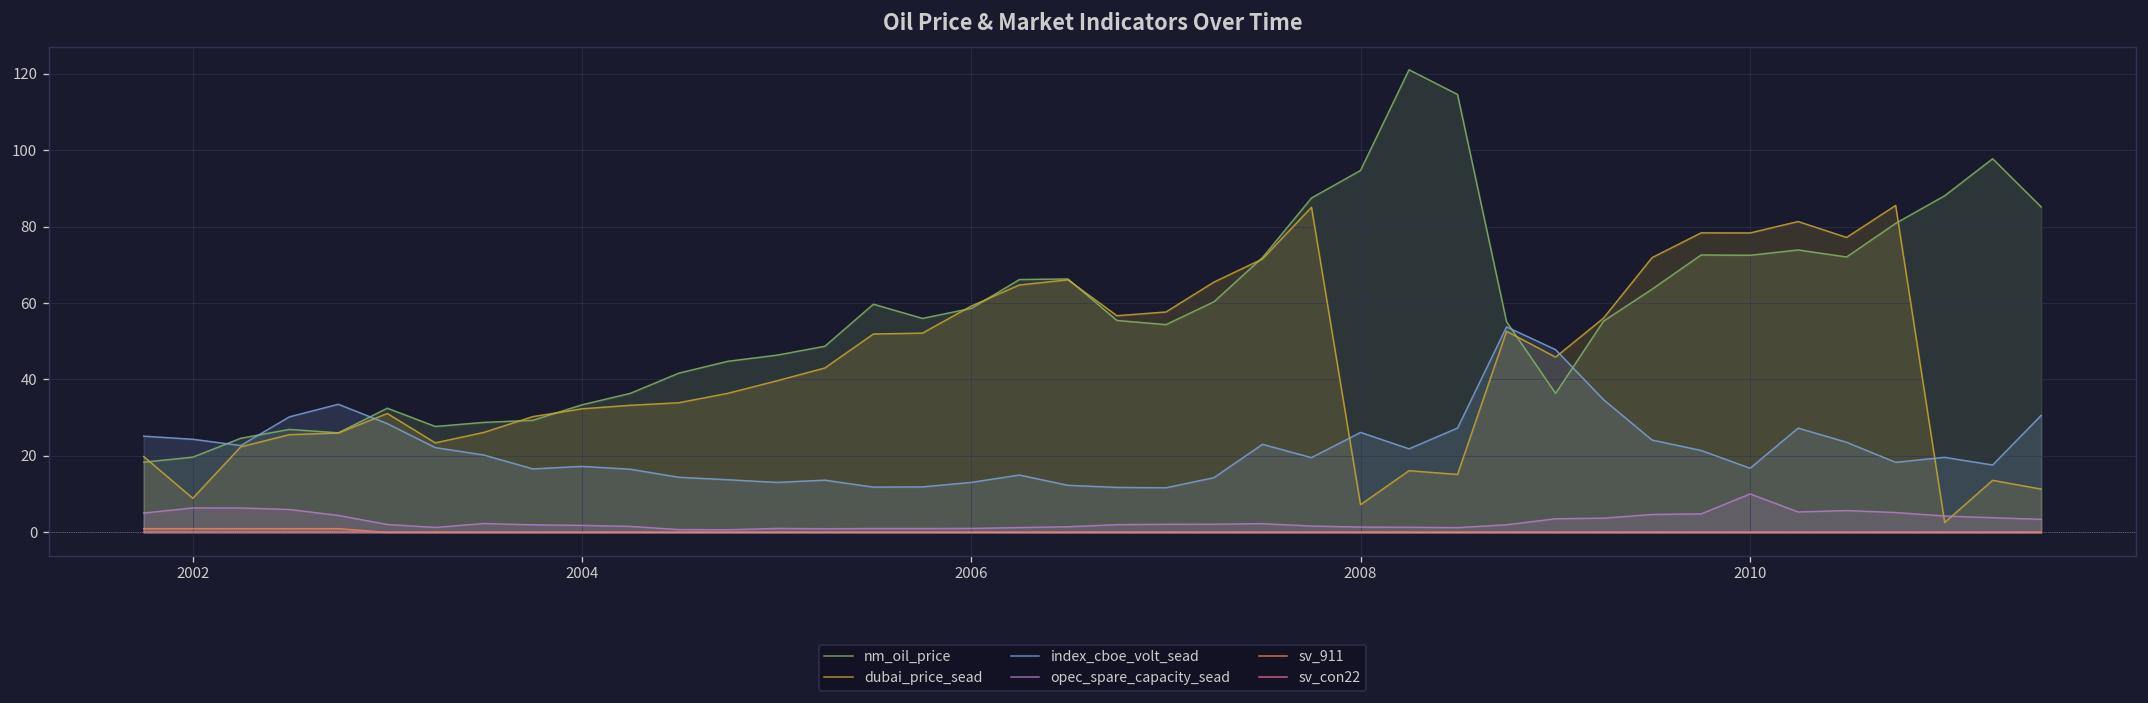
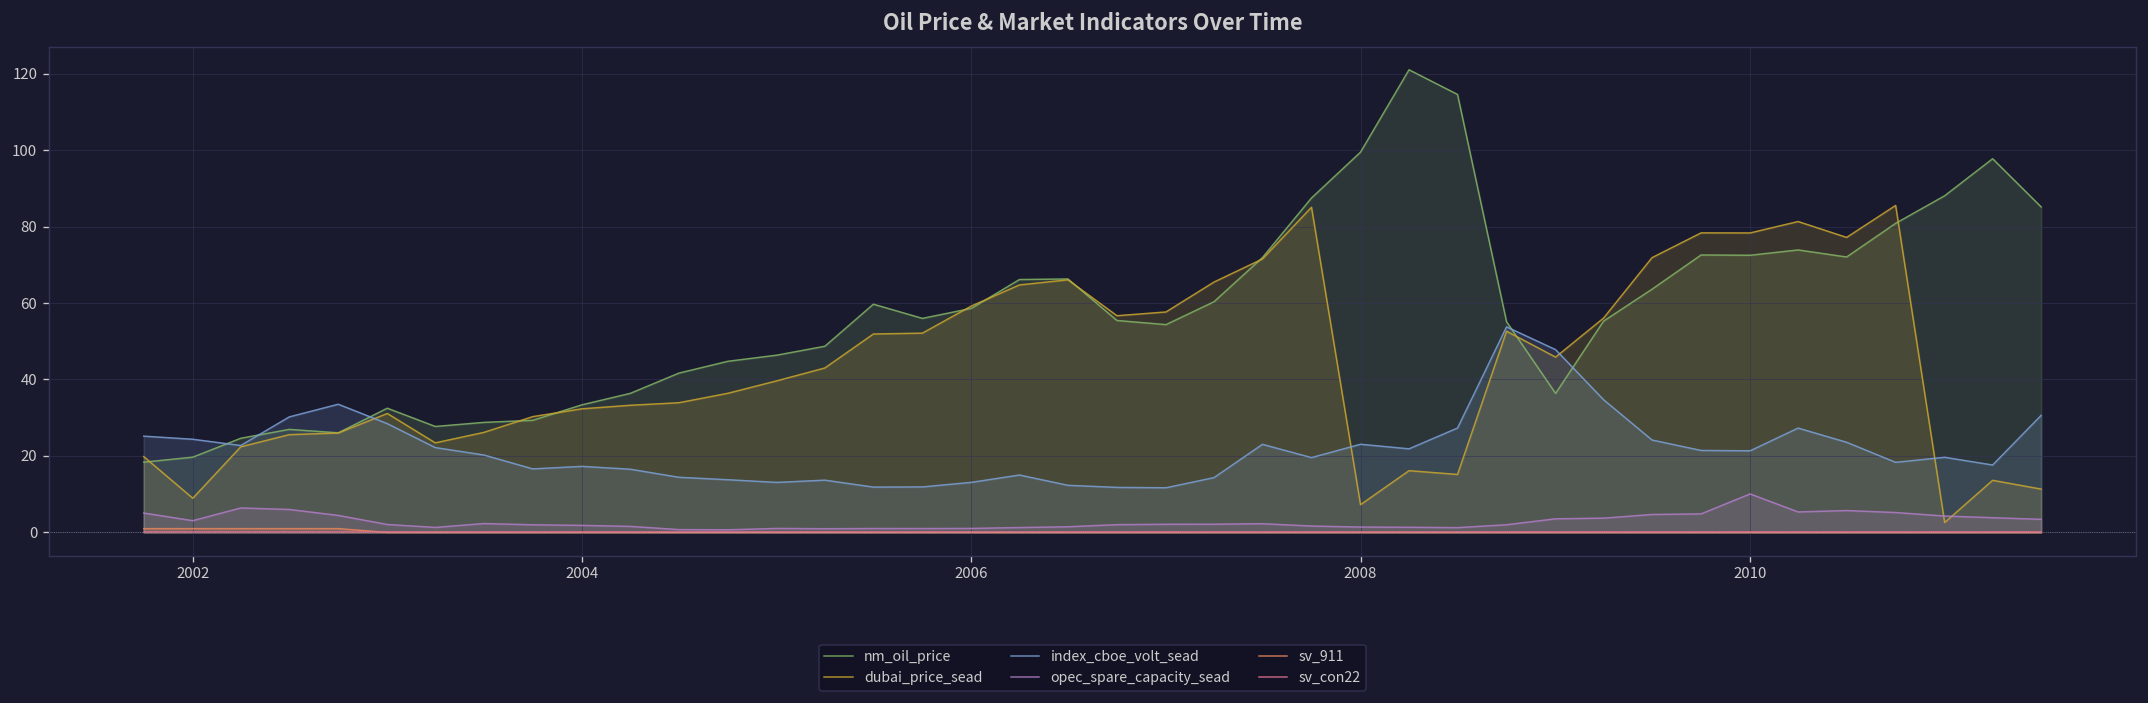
  {
    "nm_oil_price": {
      "2002": 20,
      "2004": 33,
-     "2008": 95,
+     "2008": 99,
      "2010": 72
    },
    "dubai_price_sead": {
      "2002": 9,
      "2004": 32,
      "2008": 7,
      "2010": 78
    },
    "index_cboe_volt_sead": {
      "2002": 24,
      "2004": 17,
      "2006": 13,
-     "2008": 26,
-     "2010": 17
+     "2008": 23,
+     "2010": 21
    },
    "opec_spare_capacity_sead": {
-     "2002": 6,
+     "2002": 3,
      "2004": 2,
      "2006": 1,
      "2008": 1,
      "2010": 10
    }
  }
